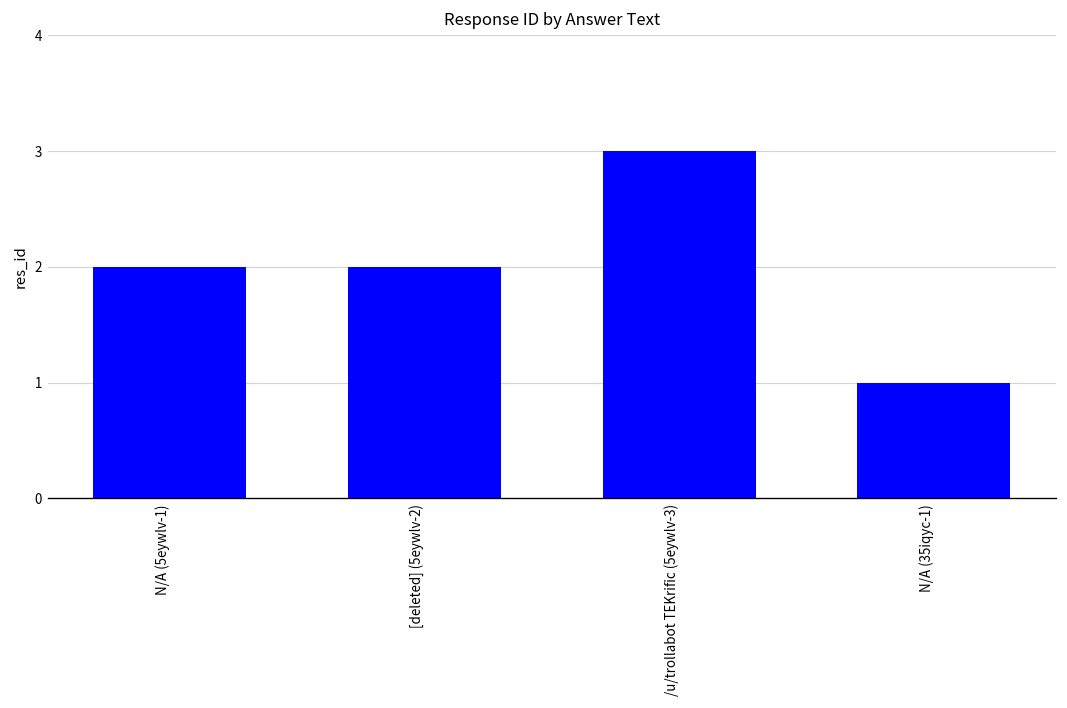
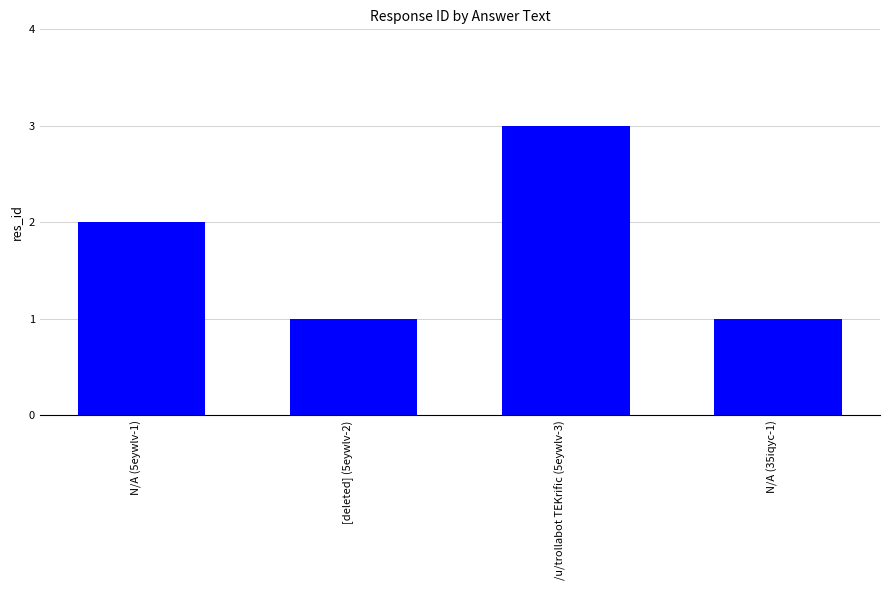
  {
    "N/A (5eywlv-1)": 2,
-   "[deleted] (5eywlv-2)": 2,
+   "[deleted] (5eywlv-2)": 1,
    "/u/trollabot TEKrific (5eywlv-3)": 3,
    "N/A (35iqyc-1)": 1
  }
